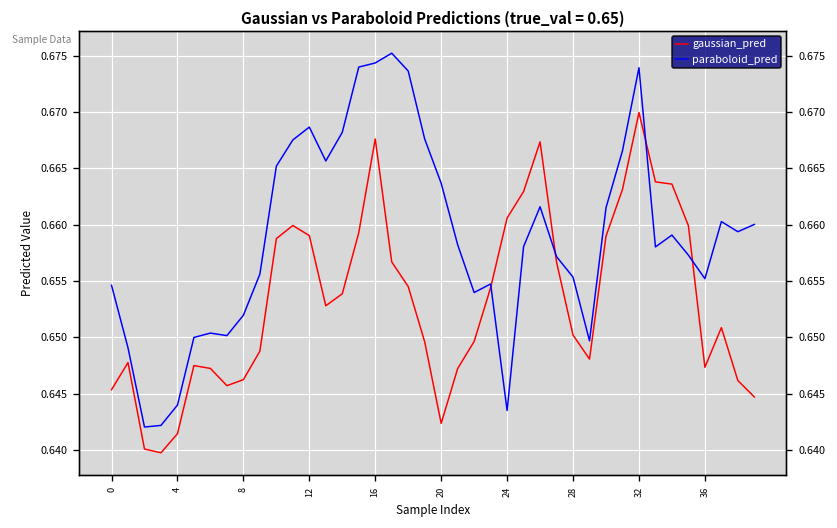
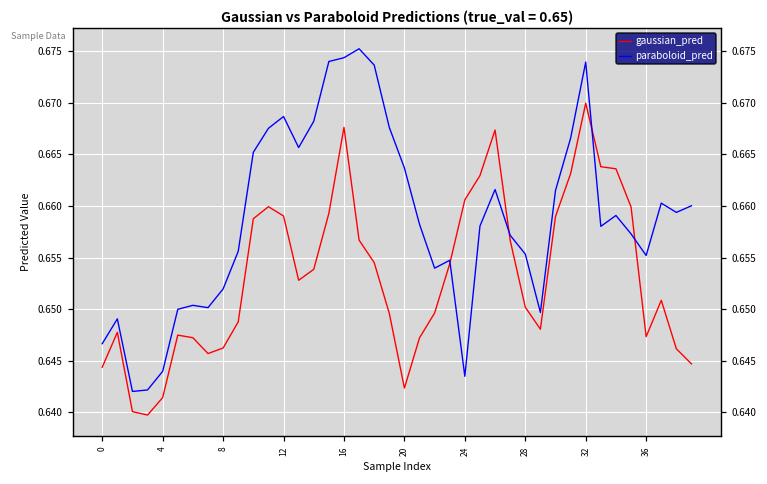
  {
    "gaussian_pred": {
-     "0": 0.645,
+     "0": 0.644,
      "4": 0.641,
      "8": 0.646,
      "12": 0.659,
      "16": 0.668,
      "20": 0.642,
      "24": 0.661,
      "28": 0.650,
      "32": 0.670,
      "36": 0.647
    },
    "paraboloid_pred": {
-     "0": 0.655,
+     "0": 0.647,
      "4": 0.644,
      "8": 0.652,
      "12": 0.669,
      "16": 0.674,
      "20": 0.664,
      "24": 0.643,
      "28": 0.655,
      "32": 0.674,
      "36": 0.655
    }
  }
